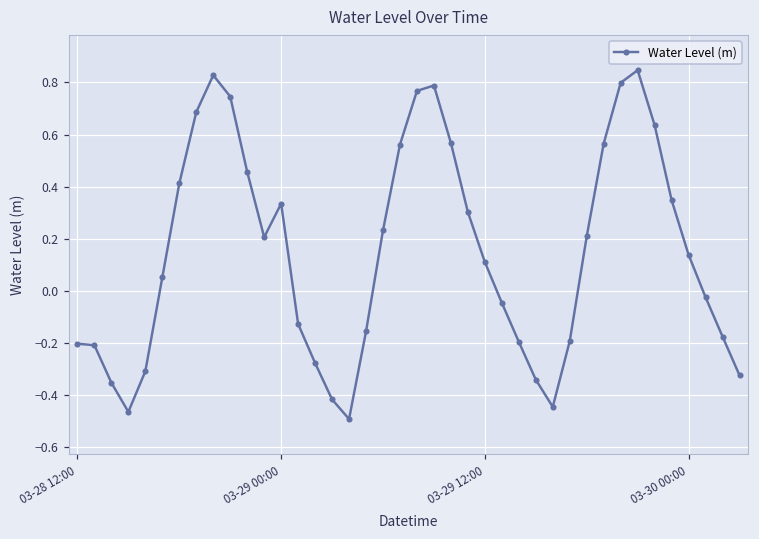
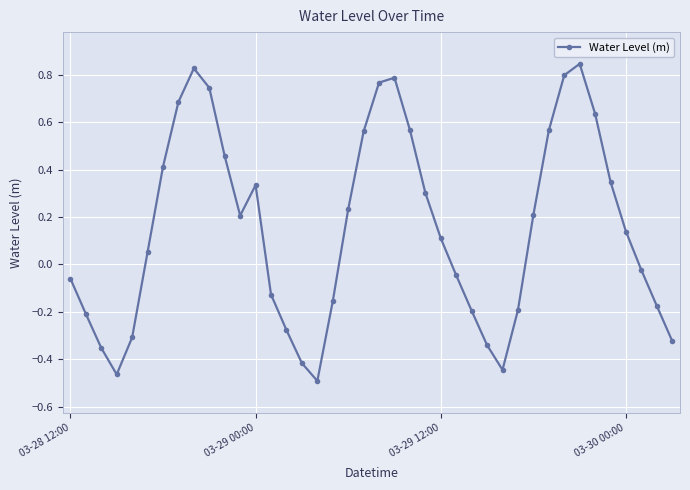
  {
-   "03-28 12:00": -0.20,
+   "03-28 12:00": -0.06,
    "03-29 00:00": 0.33,
    "03-29 12:00": 0.11,
    "03-30 00:00": 0.14
  }
